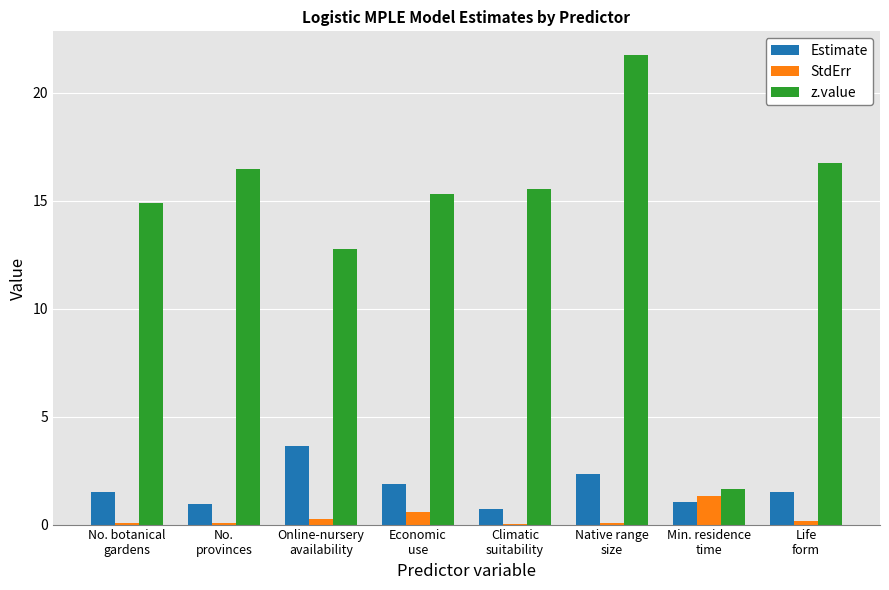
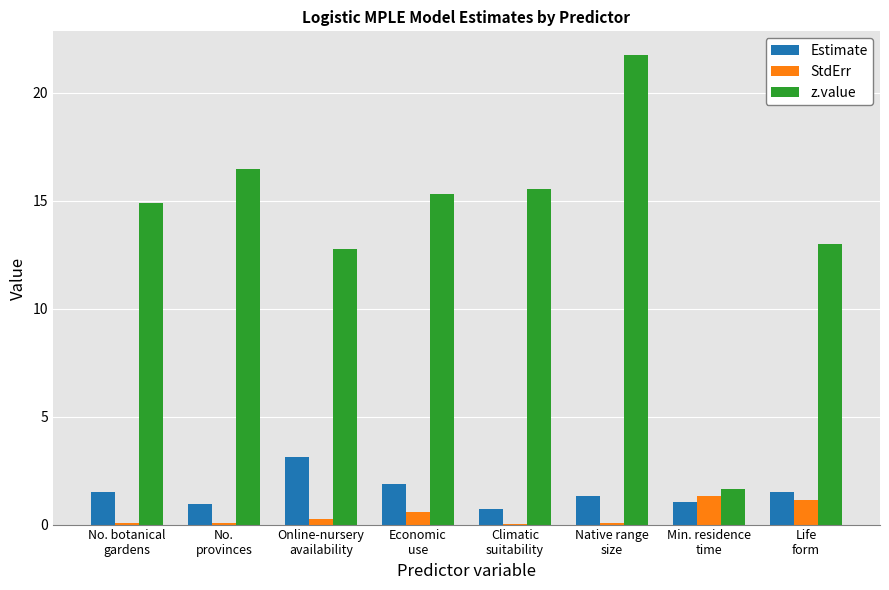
  {
    "Estimate": {
      "No. botanical gardens": 1.5,
      "No. provinces": 0.9,
-     "Online-nursery availability": 3.6,
+     "Online-nursery availability": 3.1,
      "Economic use": 1.9,
      "Climatic suitability": 0.7,
-     "Native range size": 2.4,
+     "Native range size": 1.3,
      "Min. residence time": 1.0,
      "Life form": 1.5
    },
    "StdErr": {
      "Online-nursery availability": 0.2,
      "Economic use": 0.6,
      "Min. residence time": 1.3,
-     "Life form": 0.2
+     "Life form": 1.1
    },
    "z.value": {
      "No. botanical gardens": 14.9,
      "No. provinces": 16.5,
      "Online-nursery availability": 12.7,
      "Economic use": 15.3,
      "Climatic suitability": 15.6,
      "Native range size": 21.8,
      "Min. residence time": 1.6,
-     "Life form": 16.7
+     "Life form": 13.0
    }
  }
